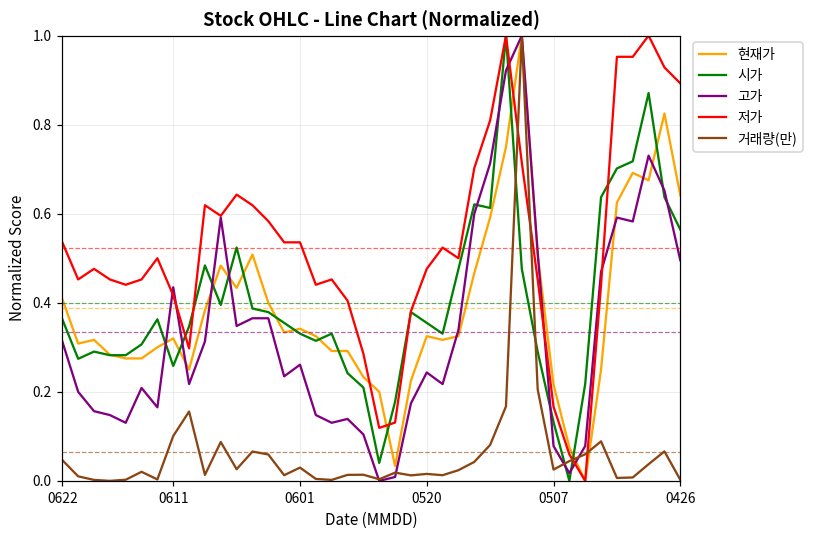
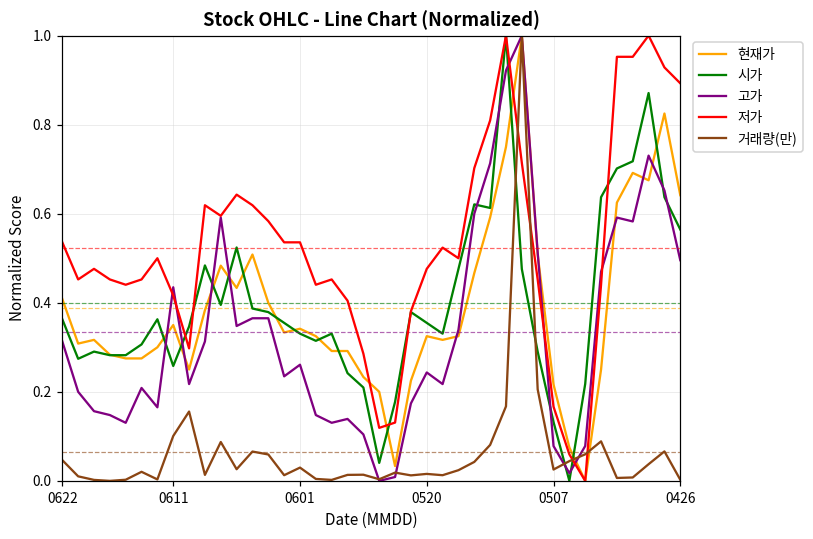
  {
    "현재가": {
      "0622": 0.41,
-     "0611": 0.32,
+     "0611": 0.35,
      "0601": 0.34,
      "0520": 0.33,
      "0507": 0.22,
      "0426": 0.64
    },
    "시가": {
      "0622": 0.36,
      "0611": 0.26,
      "0601": 0.33,
      "0520": 0.35,
      "0507": 0.13,
      "0426": 0.56
    },
    "고가": {
      "0622": 0.31,
      "0611": 0.43,
      "0601": 0.26,
      "0520": 0.24,
      "0507": 0.08,
      "0426": 0.50
    },
    "저가": {
      "0622": 0.54,
      "0611": 0.42,
      "0601": 0.54,
      "0520": 0.48,
      "0507": 0.17,
      "0426": 0.89
    },
    "거래량(만)": {
      "0622": 0.05,
      "0611": 0.10,
      "0601": 0.03,
      "0520": 0.02,
      "0507": 0.03,
      "0426": 0.00
    }
  }
